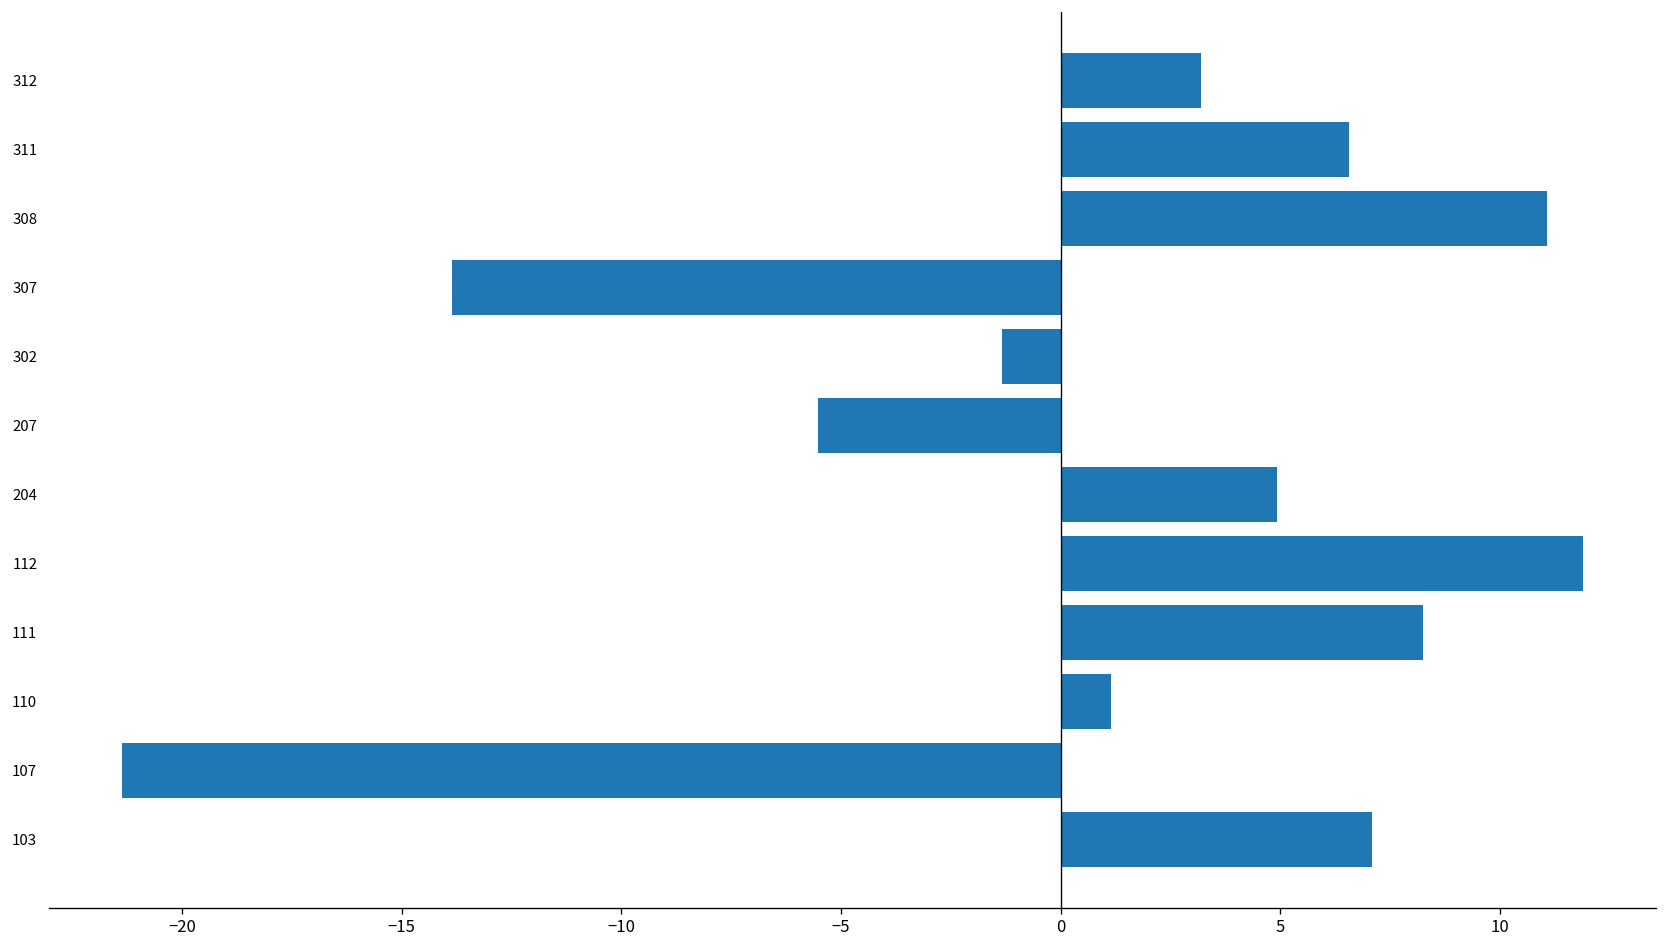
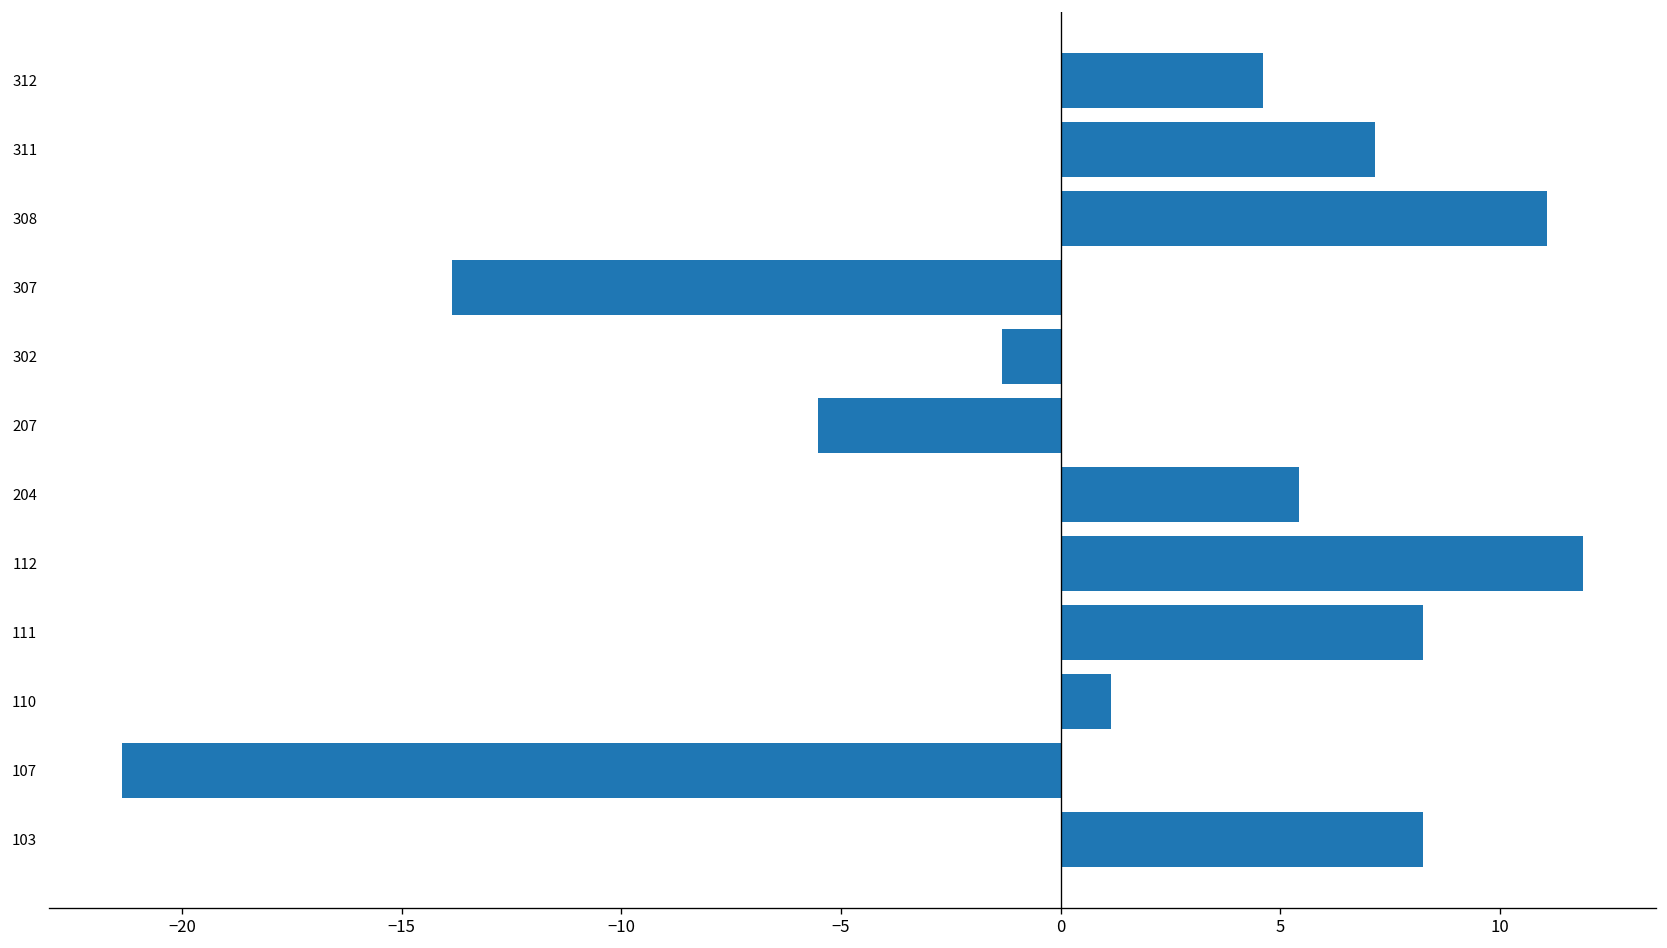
  {
-   "312": 3.2,
-   "311": 6.6,
+   "312": 4.6,
+   "311": 7.2,
    "308": 11.1,
    "307": -13.9,
    "302": -1.3,
    "207": -5.5,
-   "204": 4.9,
+   "204": 5.4,
    "112": 11.9,
    "111": 8.2,
    "110": 1.2,
    "107": -21.4,
-   "103": 7.1
+   "103": 8.3
  }
